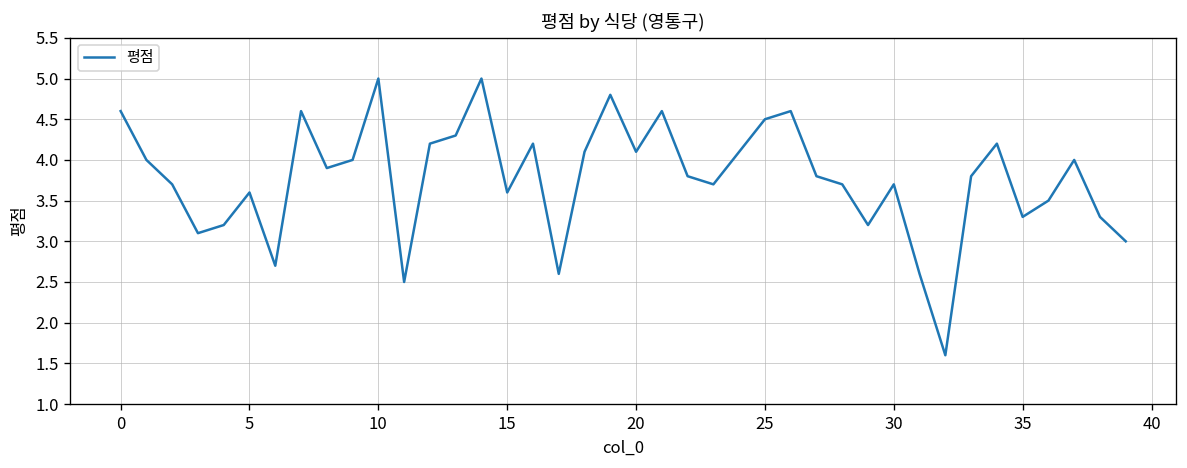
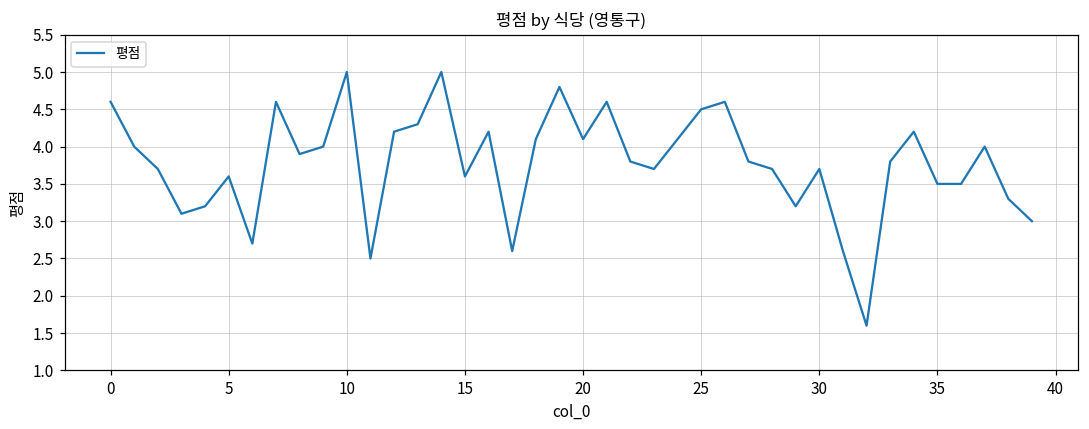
  {
    "0": 4.6,
    "5": 3.6,
    "10": 5.0,
    "15": 3.6,
    "20": 4.1,
    "25": 4.5,
    "30": 3.7,
-   "35": 3.3
+   "35": 3.5
  }
